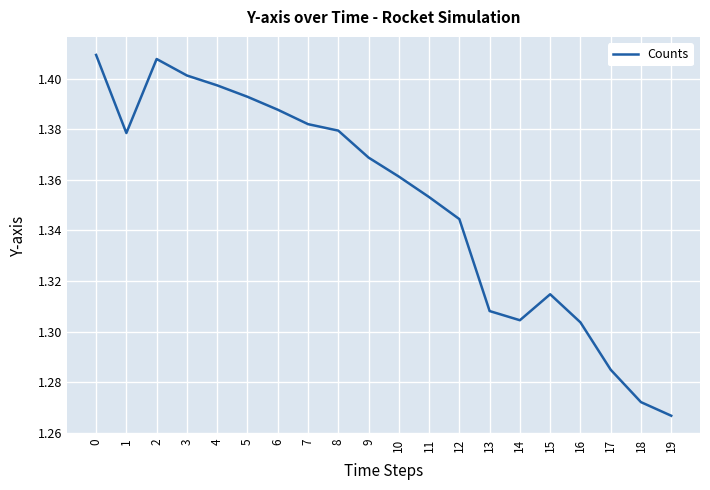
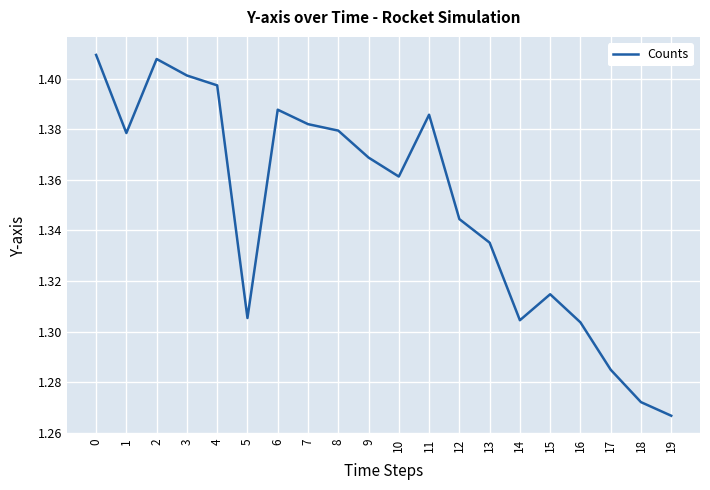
  {
    "0": 1.409,
    "1": 1.378,
    "2": 1.408,
    "3": 1.401,
    "4": 1.397,
-   "5": 1.393,
+   "5": 1.305,
    "6": 1.388,
    "7": 1.382,
    "8": 1.379,
    "9": 1.369,
    "10": 1.361,
-   "11": 1.353,
+   "11": 1.386,
    "12": 1.344,
-   "13": 1.308,
+   "13": 1.335,
    "14": 1.304,
    "15": 1.315,
    "16": 1.304,
    "17": 1.285,
    "18": 1.272,
    "19": 1.267
  }
